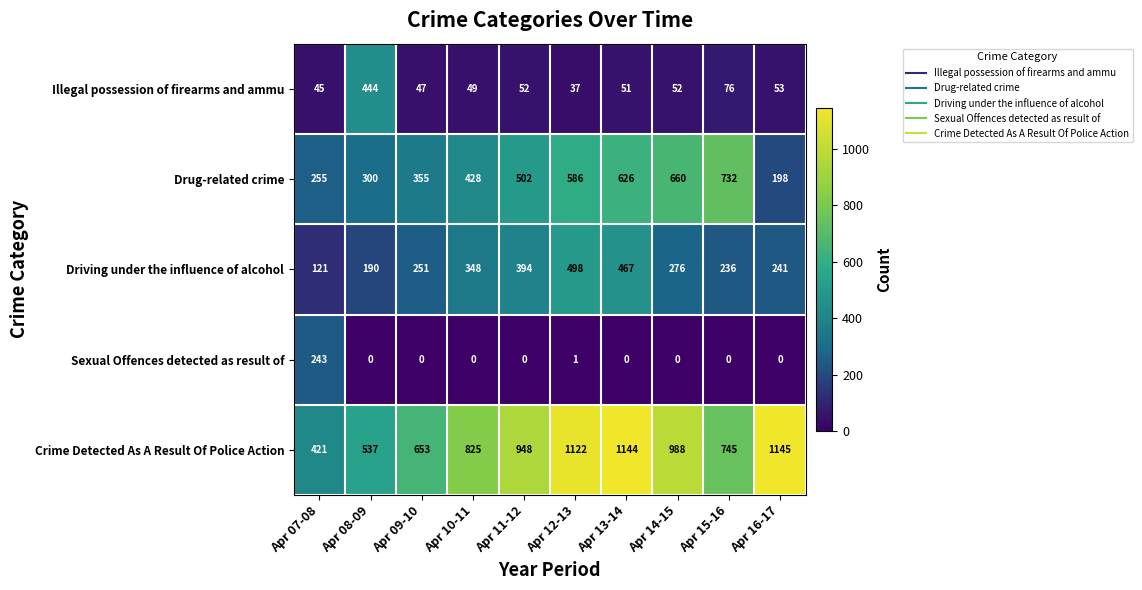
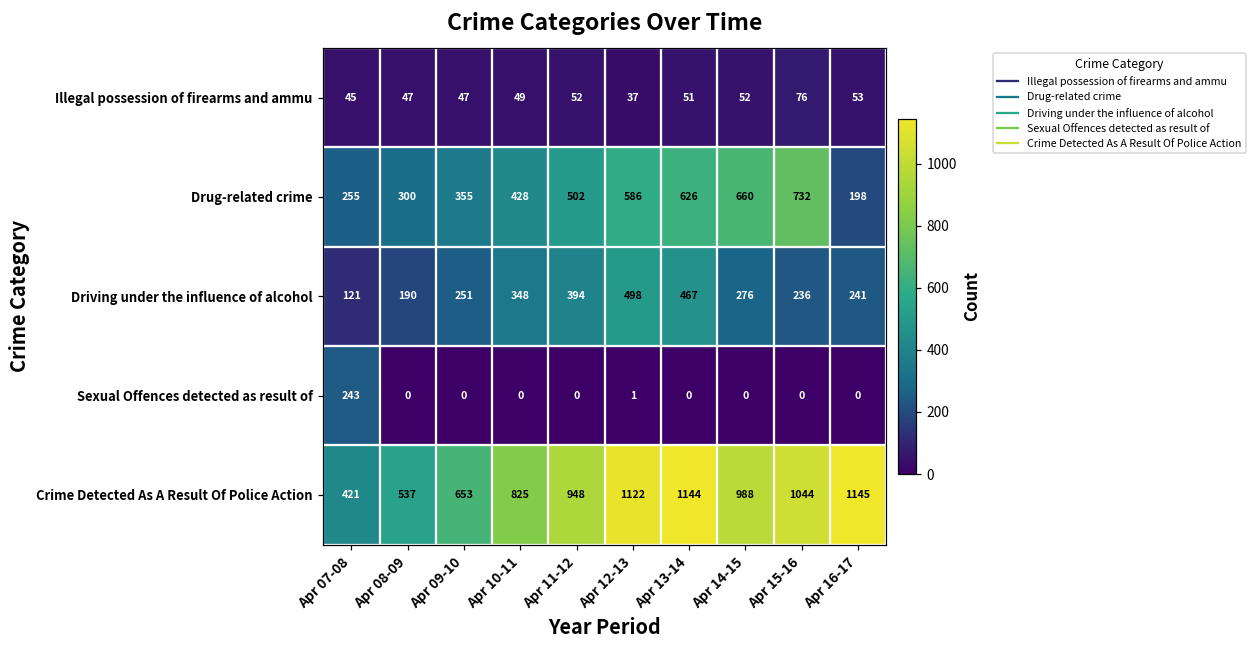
  {
    "Illegal possession of firearms and ammu": {
      "Apr 07-08": 45,
-     "Apr 08-09": 444,
+     "Apr 08-09": 47,
      "Apr 09-10": 47,
      "Apr 10-11": 49,
      "Apr 11-12": 52,
      "Apr 12-13": 37,
      "Apr 13-14": 51,
      "Apr 14-15": 52,
      "Apr 15-16": 76,
      "Apr 16-17": 53
    },
    "Drug-related crime": {
      "Apr 07-08": 255,
      "Apr 08-09": 300,
      "Apr 09-10": 355,
      "Apr 10-11": 428,
      "Apr 11-12": 502,
      "Apr 12-13": 586,
      "Apr 13-14": 626,
      "Apr 14-15": 660,
      "Apr 15-16": 732,
      "Apr 16-17": 198
    },
    "Driving under the influence of alcohol": {
      "Apr 07-08": 121,
      "Apr 08-09": 190,
      "Apr 09-10": 251,
      "Apr 10-11": 348,
      "Apr 11-12": 394,
      "Apr 12-13": 498,
      "Apr 13-14": 467,
      "Apr 14-15": 276,
      "Apr 15-16": 236,
      "Apr 16-17": 241
    },
    "Sexual Offences detected as result of": {
      "Apr 07-08": 243,
      "Apr 08-09": 0,
      "Apr 09-10": 0,
      "Apr 10-11": 0,
      "Apr 11-12": 0,
      "Apr 12-13": 1,
      "Apr 13-14": 0,
      "Apr 14-15": 0,
      "Apr 15-16": 0,
      "Apr 16-17": 0
    },
    "Crime Detected As A Result Of Police Action": {
      "Apr 07-08": 421,
      "Apr 08-09": 537,
      "Apr 09-10": 653,
      "Apr 10-11": 825,
      "Apr 11-12": 948,
      "Apr 12-13": 1122,
      "Apr 13-14": 1144,
      "Apr 14-15": 988,
-     "Apr 15-16": 745,
+     "Apr 15-16": 1044,
      "Apr 16-17": 1145
    }
  }
